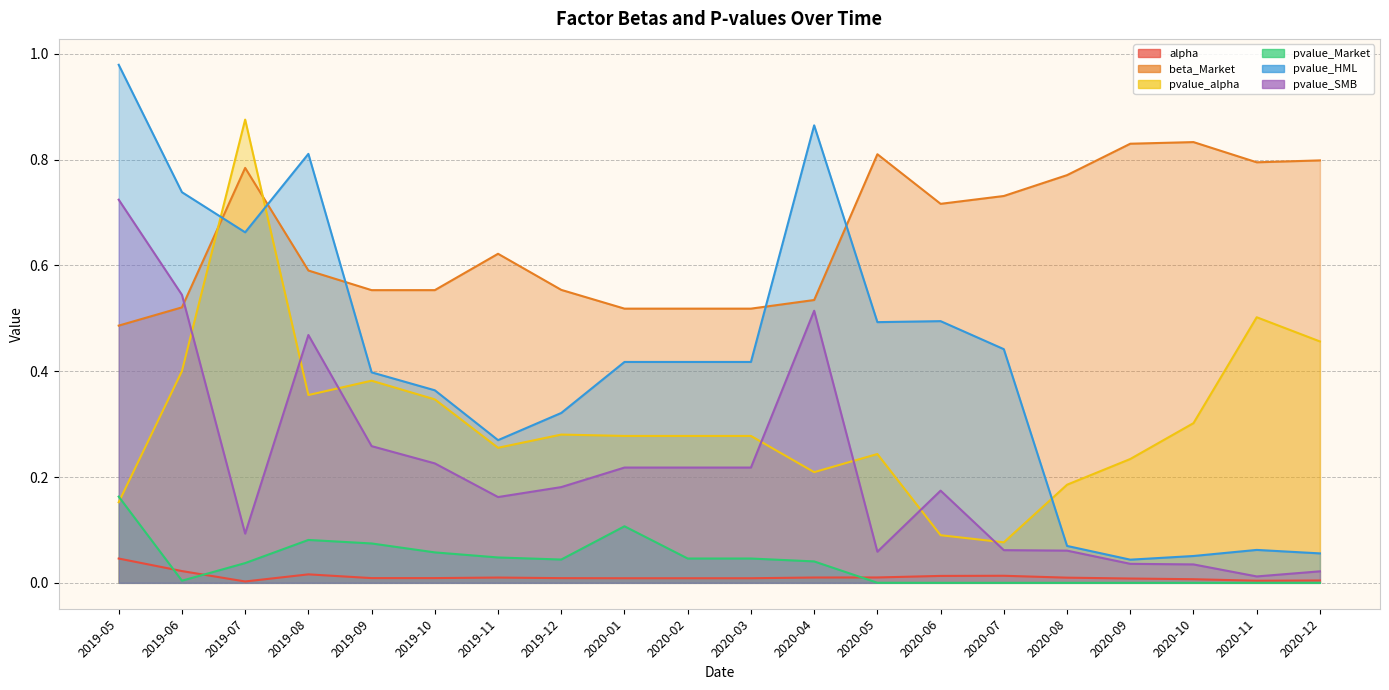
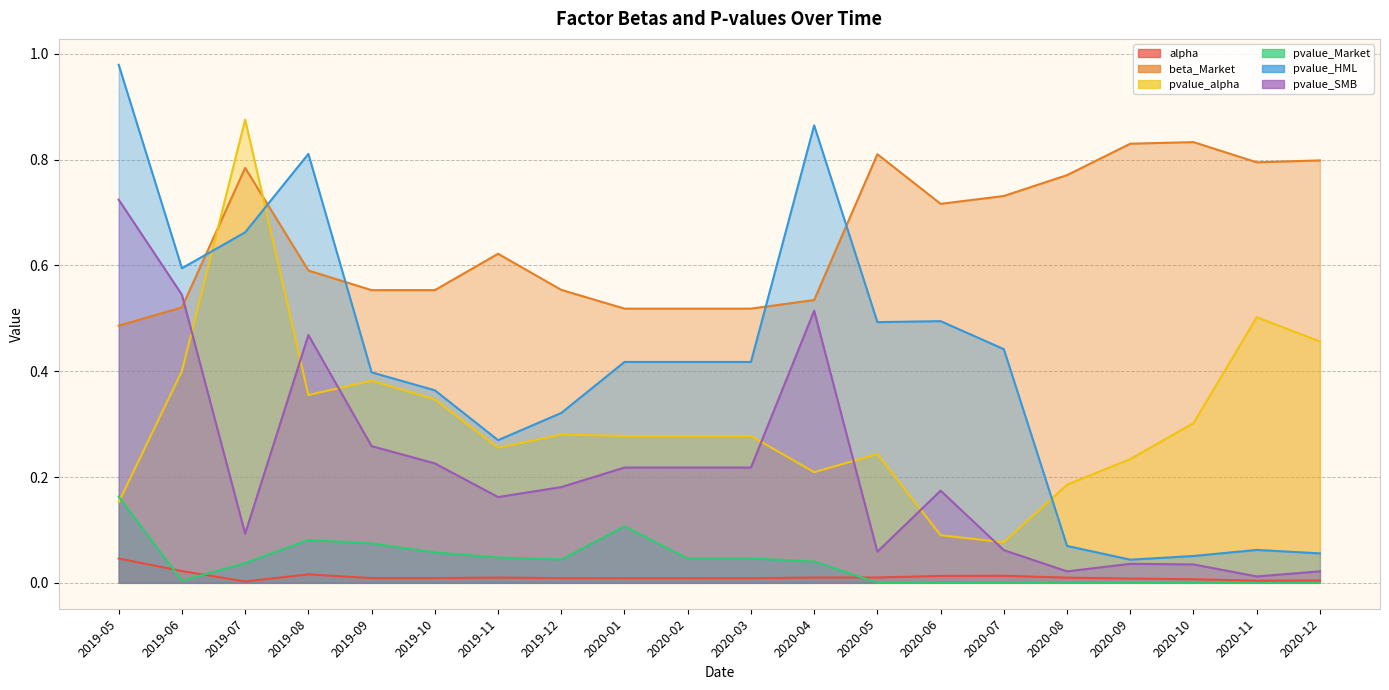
  {
    "pvalue_Market": {
      "2019-05": 0.16,
      "2019-06": 0.00,
      "2019-07": 0.04,
      "2019-08": 0.08,
      "2019-09": 0.07,
      "2019-10": 0.06,
      "2019-11": 0.05,
      "2019-12": 0.04,
      "2020-01": 0.11,
      "2020-02": 0.05,
      "2020-03": 0.05,
      "2020-04": 0.04,
      "2020-05": 0.00,
      "2020-06": 0.00,
      "2020-07": 0.00,
      "2020-08": 0.00,
      "2020-09": 0.00,
      "2020-10": 0.00
    },
    "pvalue_HML": {
      "2019-05": 0.98,
-     "2019-06": 0.74,
+     "2019-06": 0.59,
      "2019-07": 0.66,
      "2019-08": 0.81,
      "2019-09": 0.40,
      "2019-10": 0.36,
      "2019-11": 0.27,
      "2019-12": 0.32,
      "2020-01": 0.42,
      "2020-02": 0.42,
      "2020-03": 0.42,
      "2020-04": 0.86,
      "2020-05": 0.49,
      "2020-06": 0.49,
      "2020-07": 0.44,
      "2020-08": 0.07,
      "2020-09": 0.04,
      "2020-10": 0.05,
      "2020-11": 0.06,
      "2020-12": 0.06
    },
    "pvalue_SMB": {
      "2019-05": 0.72,
      "2019-06": 0.54,
      "2019-07": 0.09,
      "2019-08": 0.47,
      "2019-09": 0.26,
      "2019-10": 0.23,
      "2019-11": 0.16,
      "2019-12": 0.18,
      "2020-01": 0.22,
      "2020-02": 0.22,
      "2020-03": 0.22,
      "2020-04": 0.51,
      "2020-05": 0.06,
      "2020-06": 0.17,
      "2020-07": 0.06,
-     "2020-08": 0.06,
+     "2020-08": 0.02,
      "2020-09": 0.04,
      "2020-10": 0.03,
      "2020-11": 0.01,
      "2020-12": 0.02
    }
  }
